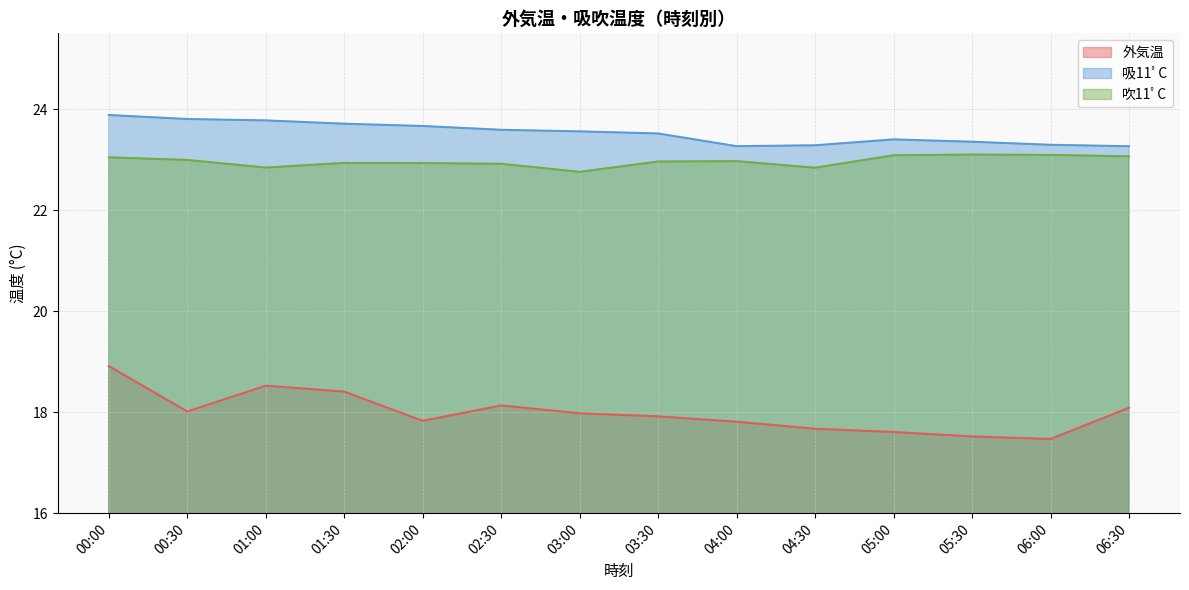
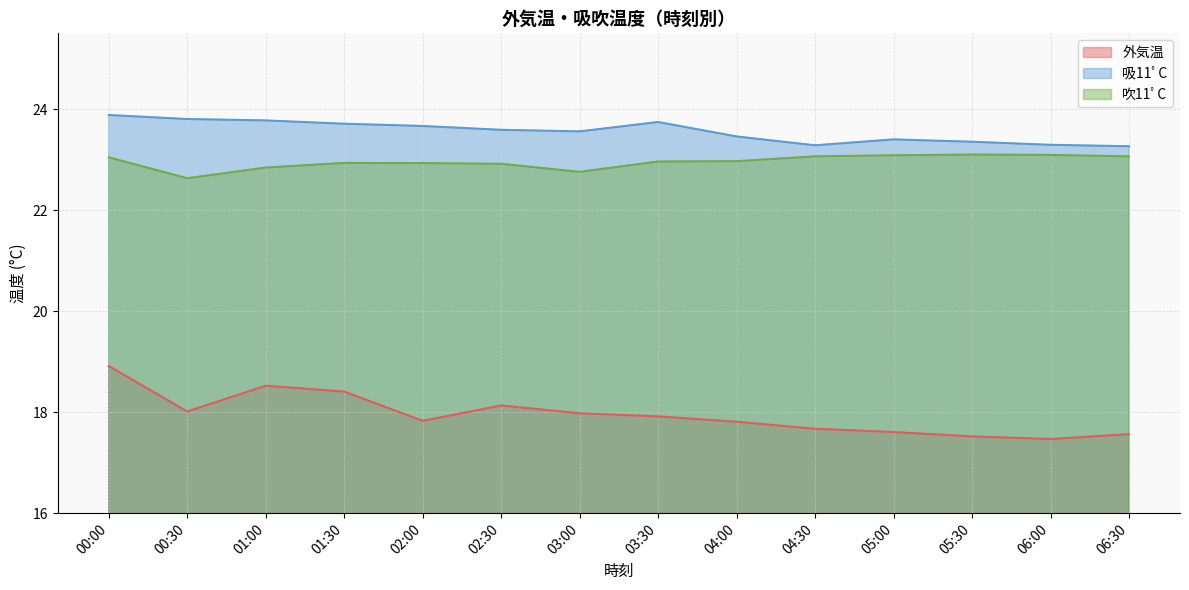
  {
    "外気温": {
      "00:00": 18.9,
      "00:30": 18.0,
      "01:00": 18.5,
      "01:30": 18.4,
      "02:00": 17.8,
      "02:30": 18.1,
      "03:00": 18.0,
      "03:30": 17.9,
      "04:00": 17.8,
      "04:30": 17.7,
      "05:00": 17.6,
      "05:30": 17.5,
      "06:00": 17.5,
-     "06:30": 18.1
+     "06:30": 17.6
    },
    "吸11ﾟC": {
      "00:00": 23.9,
      "00:30": 23.8,
      "01:00": 23.8,
      "01:30": 23.7,
      "02:00": 23.7,
      "02:30": 23.6,
      "03:00": 23.6,
-     "03:30": 23.5,
-     "04:00": 23.3,
+     "03:30": 23.7,
+     "04:00": 23.5,
      "04:30": 23.3,
      "05:00": 23.4,
      "05:30": 23.4,
      "06:00": 23.3,
      "06:30": 23.3
    },
    "吹11ﾟC": {
      "00:00": 23.0,
-     "00:30": 23.0,
+     "00:30": 22.6,
      "01:00": 22.8,
      "01:30": 22.9,
      "02:00": 22.9,
      "02:30": 22.9,
      "03:00": 22.8,
      "03:30": 23.0,
      "04:00": 23.0,
-     "04:30": 22.8,
+     "04:30": 23.1,
      "05:00": 23.1,
      "05:30": 23.1,
      "06:00": 23.1,
      "06:30": 23.1
    }
  }
